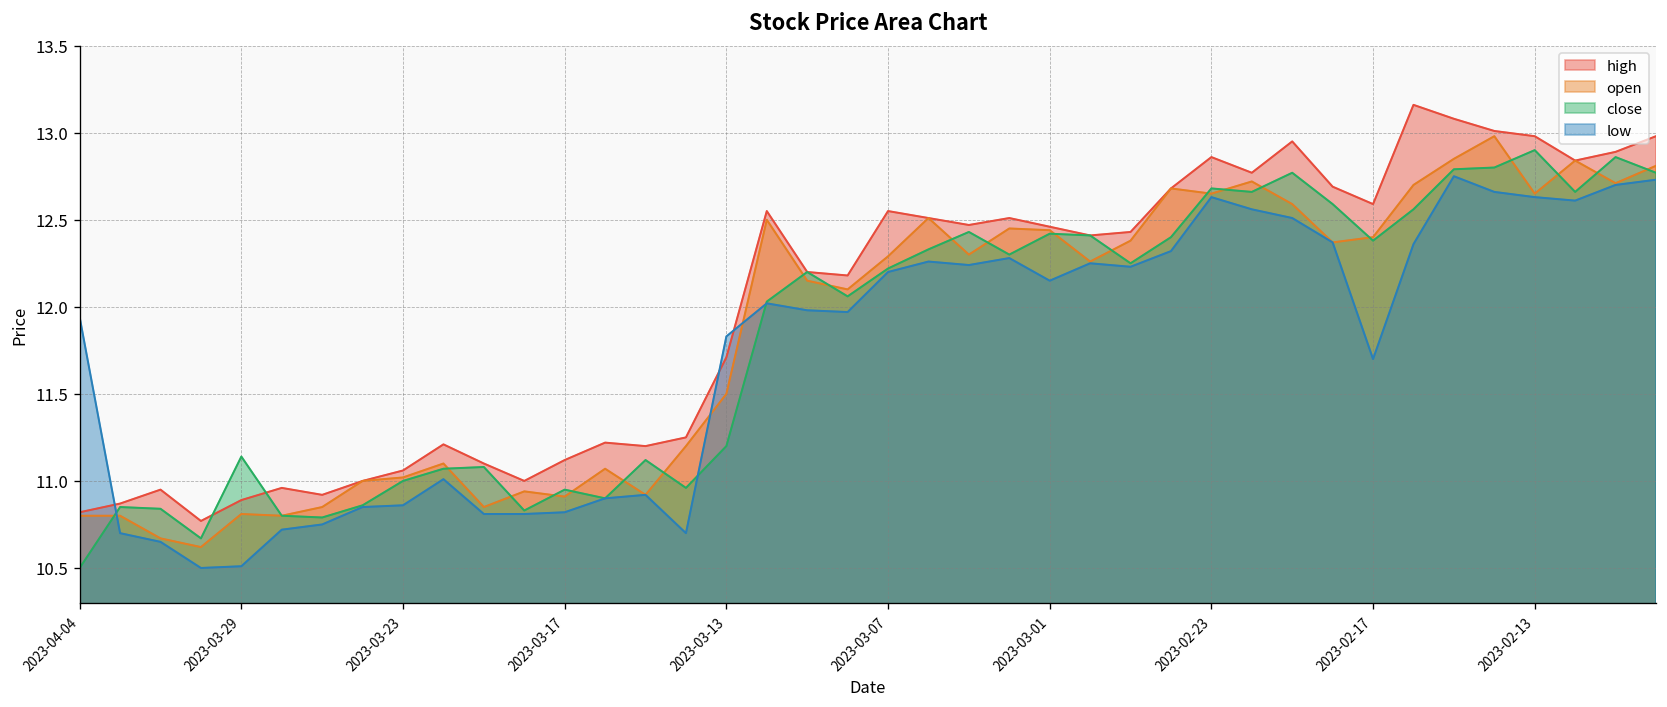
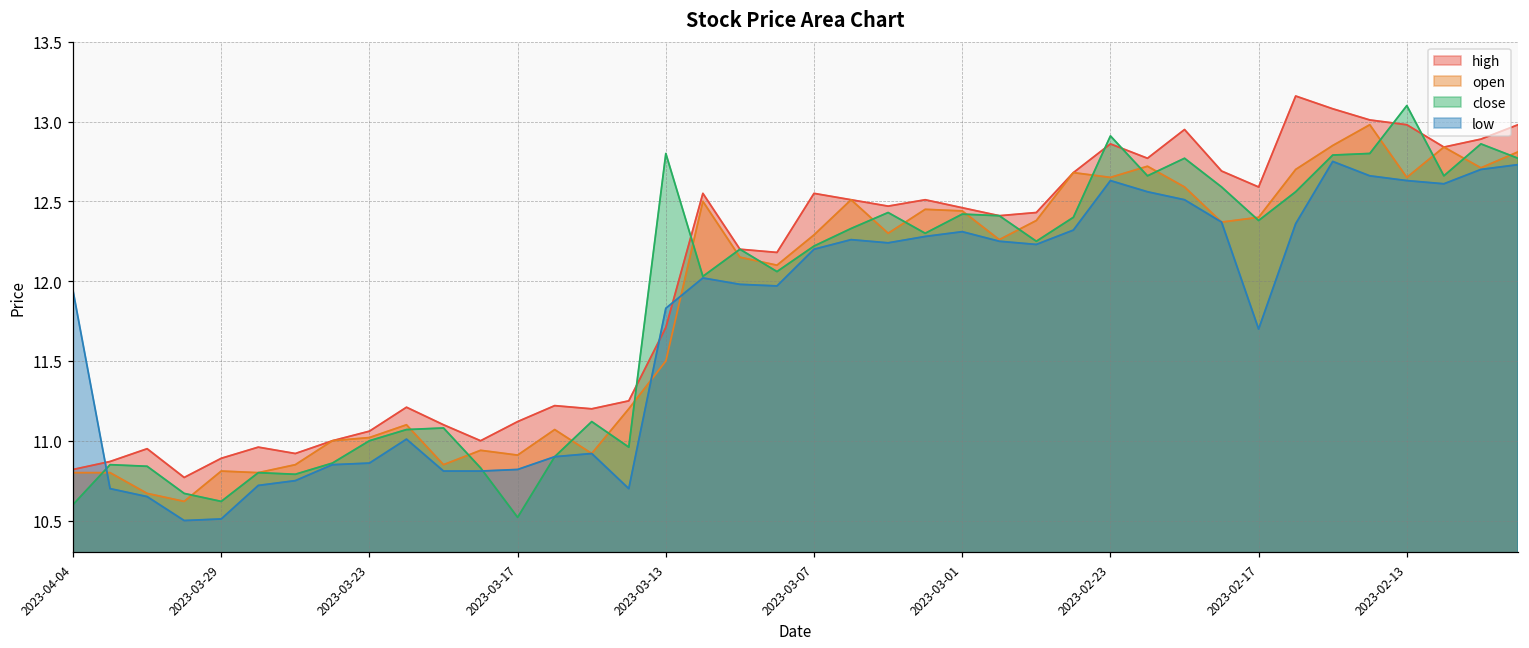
  {
    "close": {
-     "2023-04-04": 10.5,
-     "2023-03-29": 11.14,
+     "2023-04-04": 10.6,
+     "2023-03-29": 10.62,
      "2023-03-23": 11.00,
-     "2023-03-17": 10.95,
-     "2023-03-13": 11.2,
+     "2023-03-17": 10.52,
+     "2023-03-13": 12.8,
      "2023-03-07": 12.22,
      "2023-03-01": 12.42,
-     "2023-02-23": 12.68,
+     "2023-02-23": 12.91,
      "2023-02-17": 12.38,
-     "2023-02-13": 12.9
+     "2023-02-13": 13.1
    },
    "low": {
      "2023-04-04": 11.94,
      "2023-03-29": 10.51,
      "2023-03-23": 10.86,
      "2023-03-17": 10.82,
      "2023-03-13": 11.83,
      "2023-03-07": 12.20,
-     "2023-03-01": 12.15,
+     "2023-03-01": 12.31,
      "2023-02-23": 12.63,
      "2023-02-17": 11.70,
      "2023-02-13": 12.63
    }
  }
